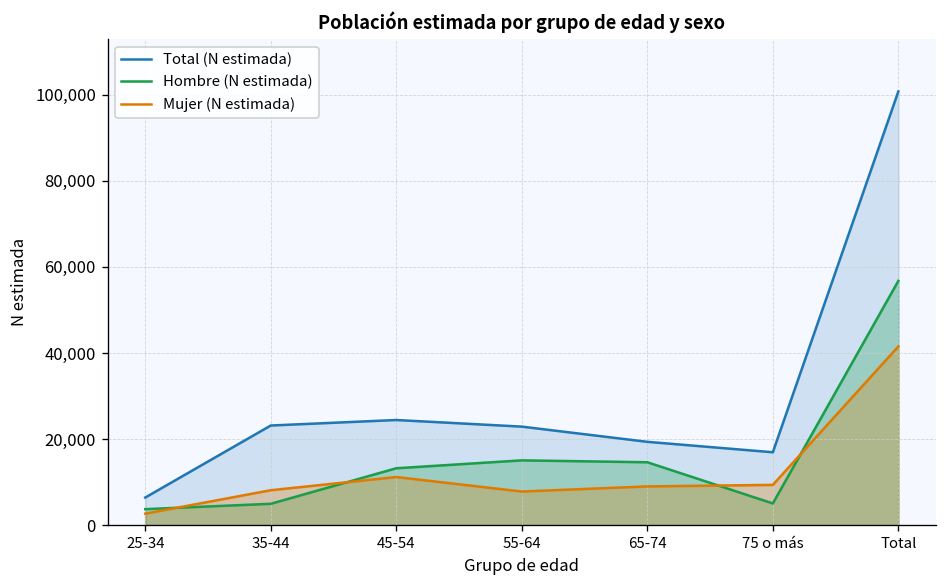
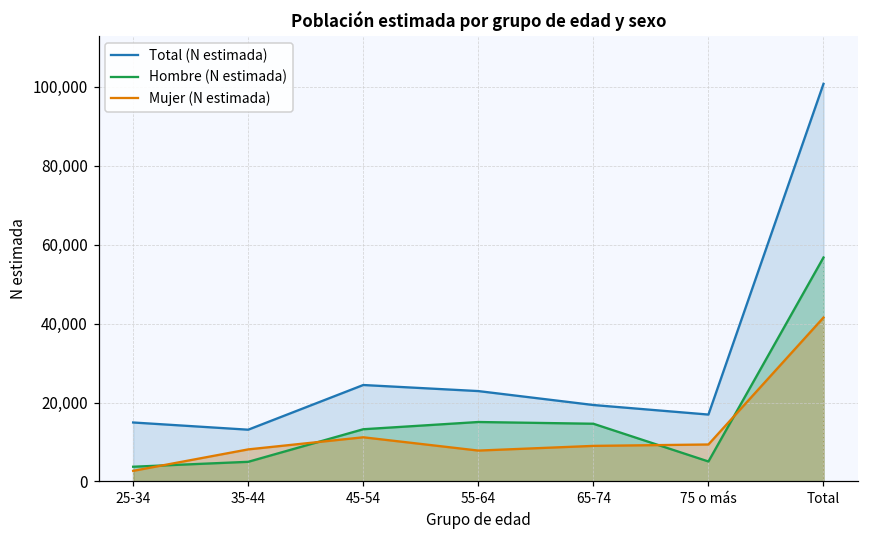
  {
    "Total (N estimada)": {
-     "25-34": "6,000",
-     "35-44": "23,000",
+     "25-34": "15,000",
+     "35-44": "13,000",
      "45-54": "24,000",
      "55-64": "23,000",
      "65-74": "19,000",
      "75 o más": "17,000",
      "Total": "101,000"
    },
    "Hombre (N estimada)": {
      "25-34": "4,000",
      "35-44": "5,000",
      "45-54": "13,000",
      "55-64": "15,000",
      "65-74": "15,000",
      "75 o más": "5,000",
      "Total": "57,000"
    },
    "Mujer (N estimada)": {
      "25-34": "3,000",
      "35-44": "8,000",
      "45-54": "11,000",
      "55-64": "8,000",
      "65-74": "9,000",
      "75 o más": "9,000",
      "Total": "42,000"
    }
  }
